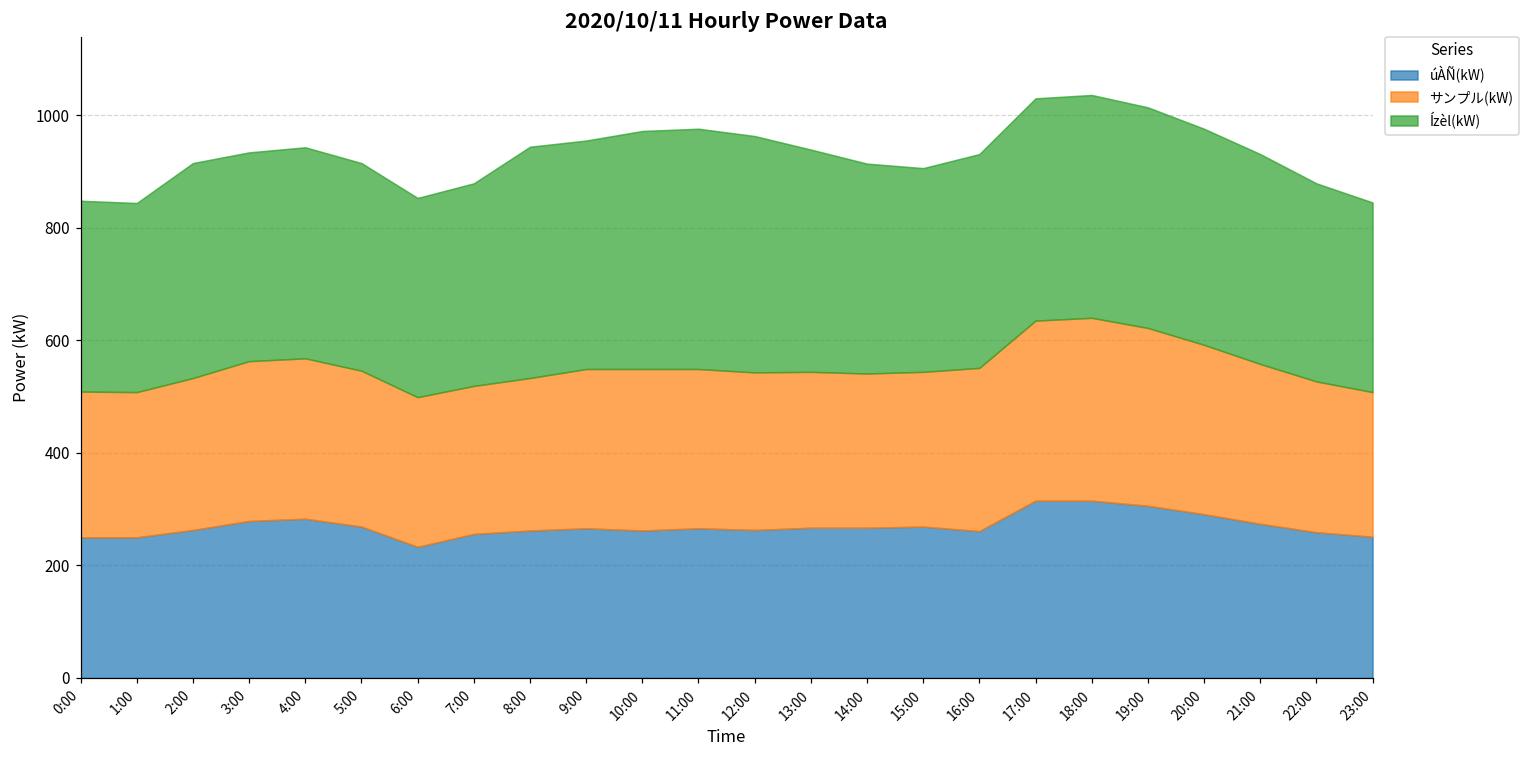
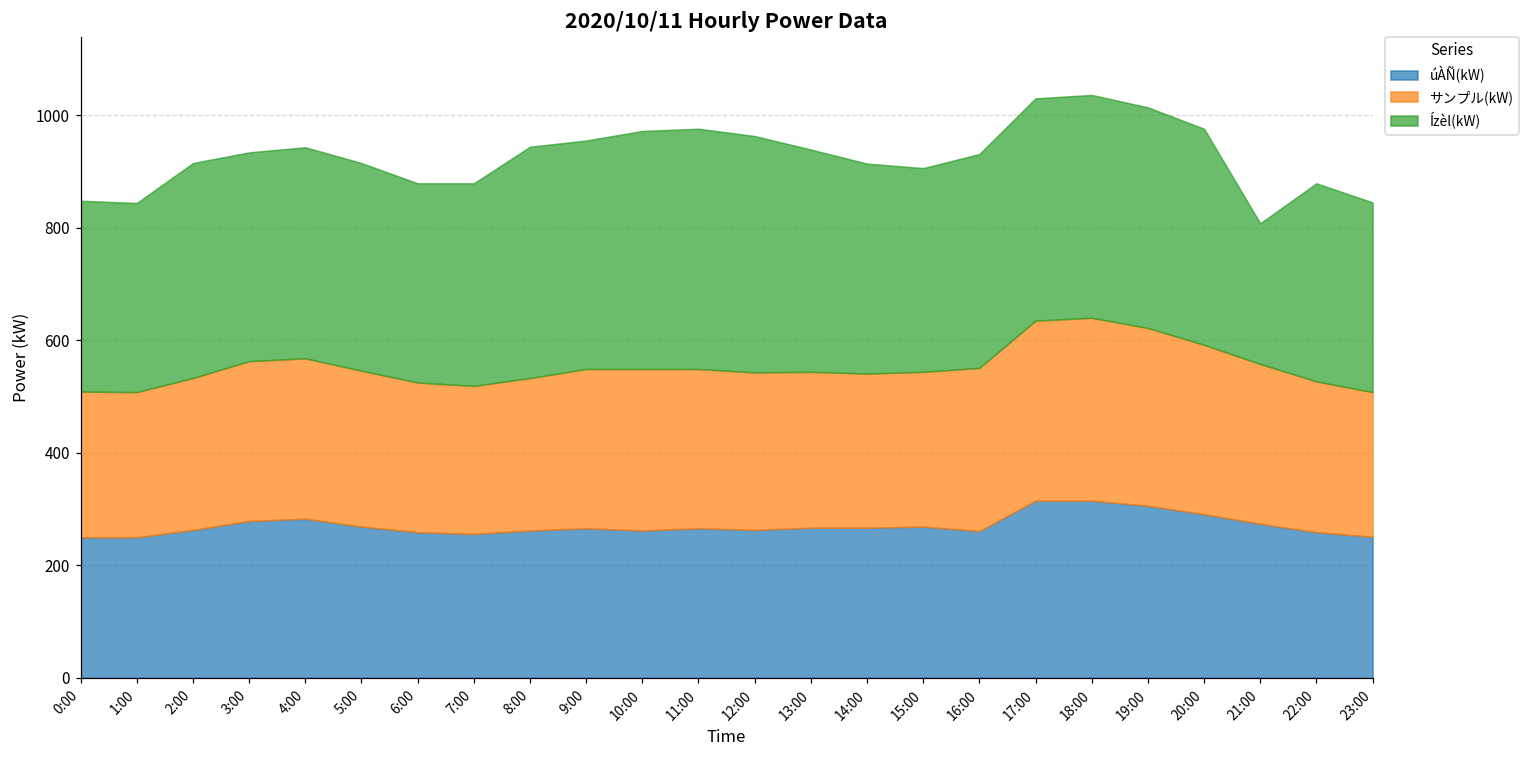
  {
    "úÀÑ(kW)": {
      "0:00": 250,
      "1:00": 250,
      "2:00": 260,
      "3:00": 280,
      "4:00": 280,
      "5:00": 270,
-     "6:00": 230,
+     "6:00": 260,
      "7:00": 260,
      "8:00": 260,
      "9:00": 270,
      "10:00": 260,
      "11:00": 270,
      "12:00": 260,
      "13:00": 270,
      "14:00": 270,
      "15:00": 270,
      "16:00": 260,
      "17:00": 320,
      "18:00": 320,
      "19:00": 310,
      "20:00": 290,
      "21:00": 270,
      "22:00": 260,
      "23:00": 250
    },
    "サンプル(kW)": {
      "0:00": 260,
      "1:00": 260,
      "2:00": 270,
      "3:00": 280,
      "4:00": 290,
      "5:00": 280,
      "6:00": 270,
      "7:00": 260,
      "8:00": 270,
      "9:00": 280,
      "10:00": 290,
      "11:00": 280,
      "12:00": 280,
      "13:00": 280,
      "14:00": 270,
      "15:00": 280,
      "16:00": 290,
      "17:00": 320,
      "18:00": 330,
      "19:00": 320,
      "20:00": 300,
      "21:00": 280,
      "22:00": 270,
      "23:00": 260
    },
    "Ízèl(kW)": {
      "0:00": 340,
      "1:00": 340,
      "2:00": 380,
      "3:00": 370,
      "4:00": 380,
      "5:00": 370,
      "6:00": 350,
      "7:00": 360,
      "8:00": 410,
      "9:00": 410,
      "10:00": 420,
      "11:00": 430,
      "12:00": 420,
      "13:00": 400,
      "14:00": 370,
      "15:00": 360,
      "16:00": 380,
      "17:00": 400,
      "18:00": 400,
      "19:00": 390,
      "20:00": 380,
-     "21:00": 370,
+     "21:00": 250,
      "22:00": 350,
      "23:00": 340
    }
  }
